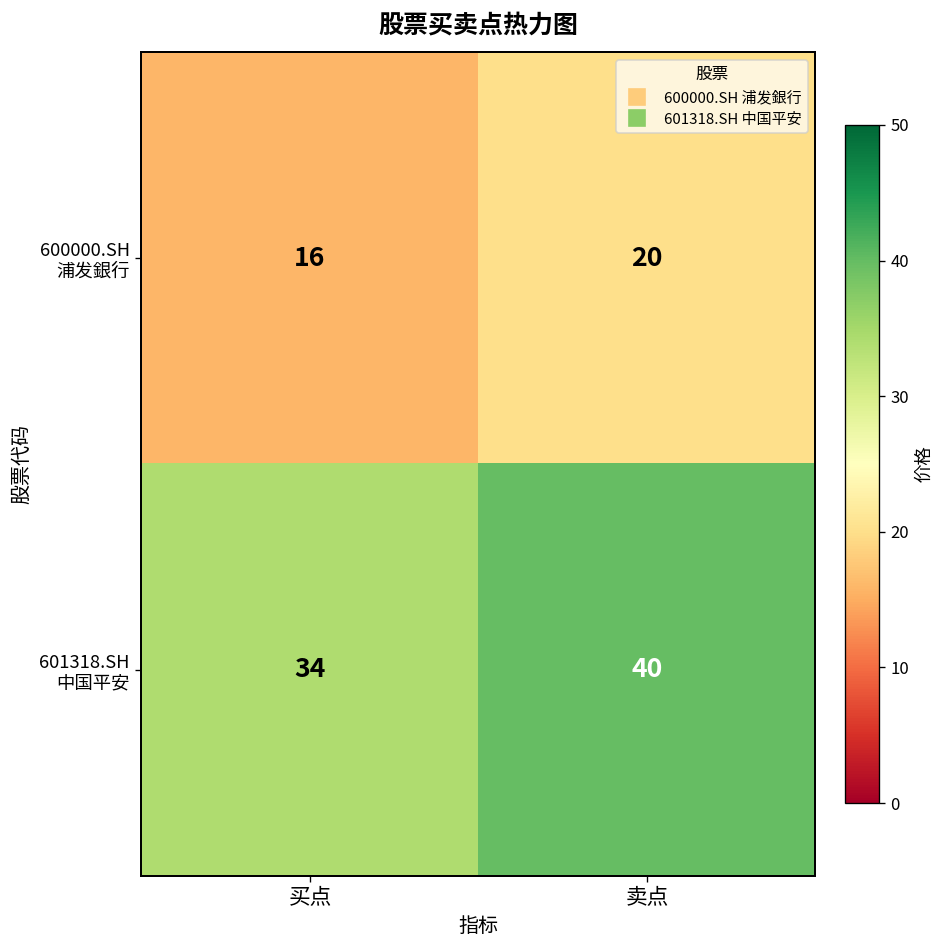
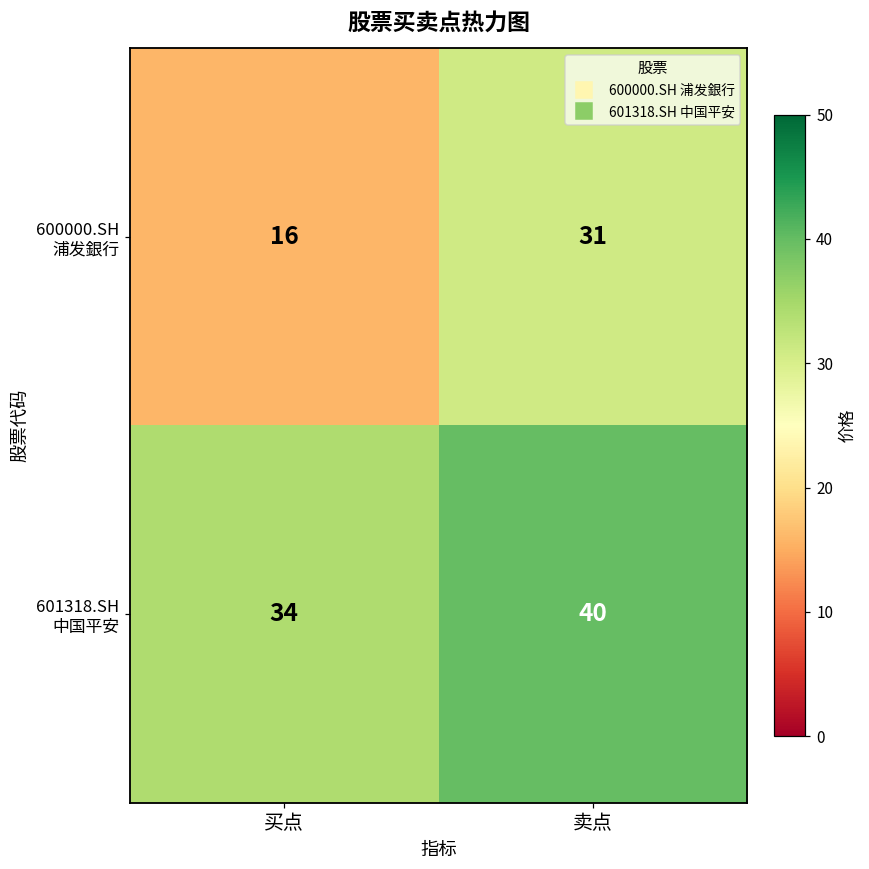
  {
    "600000.SH 浦发銀行": {
      "买点": 16,
-     "卖点": 20
+     "卖点": 31
    },
    "601318.SH 中国平安": {
      "买点": 34,
      "卖点": 40
    }
  }
